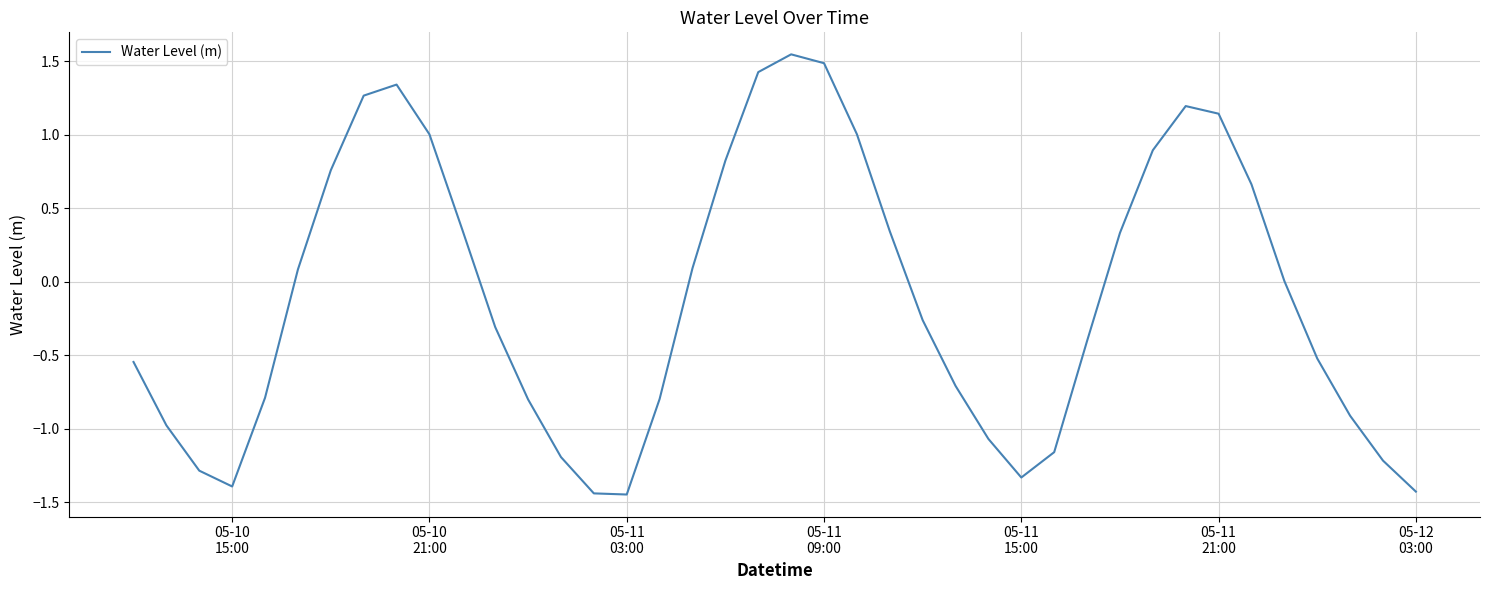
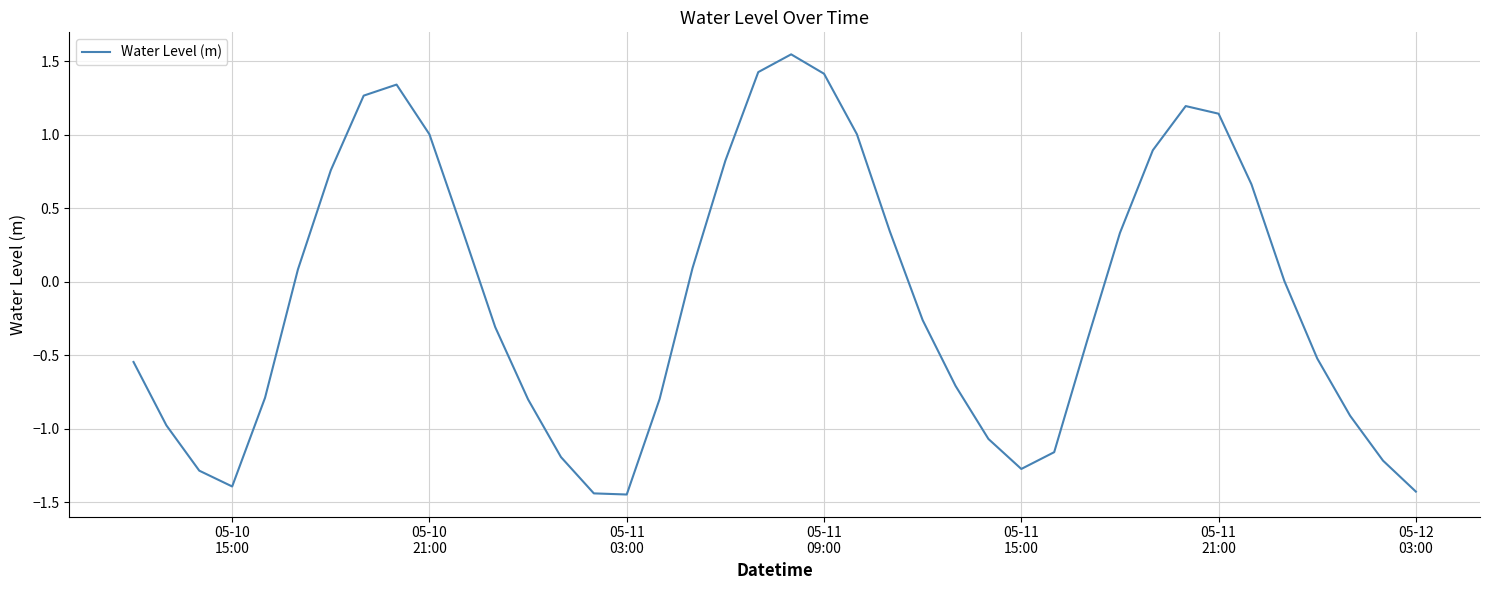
  {
    "05-10 15:00": -1.39,
    "05-10 21:00": 1.00,
    "05-11 03:00": -1.45,
-   "05-11 09:00": 1.49,
-   "05-11 15:00": -1.33,
+   "05-11 09:00": 1.41,
+   "05-11 15:00": -1.27,
    "05-11 21:00": 1.14,
    "05-12 03:00": -1.43
  }
